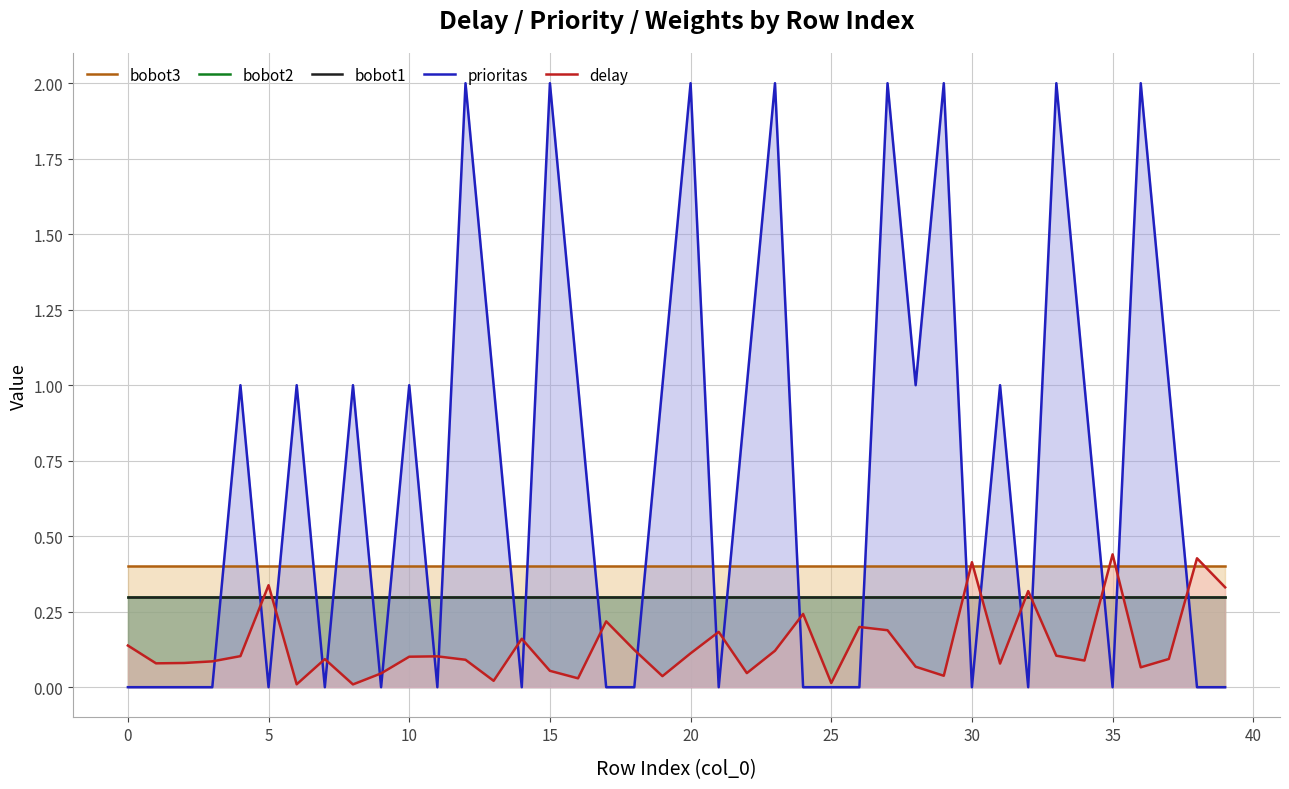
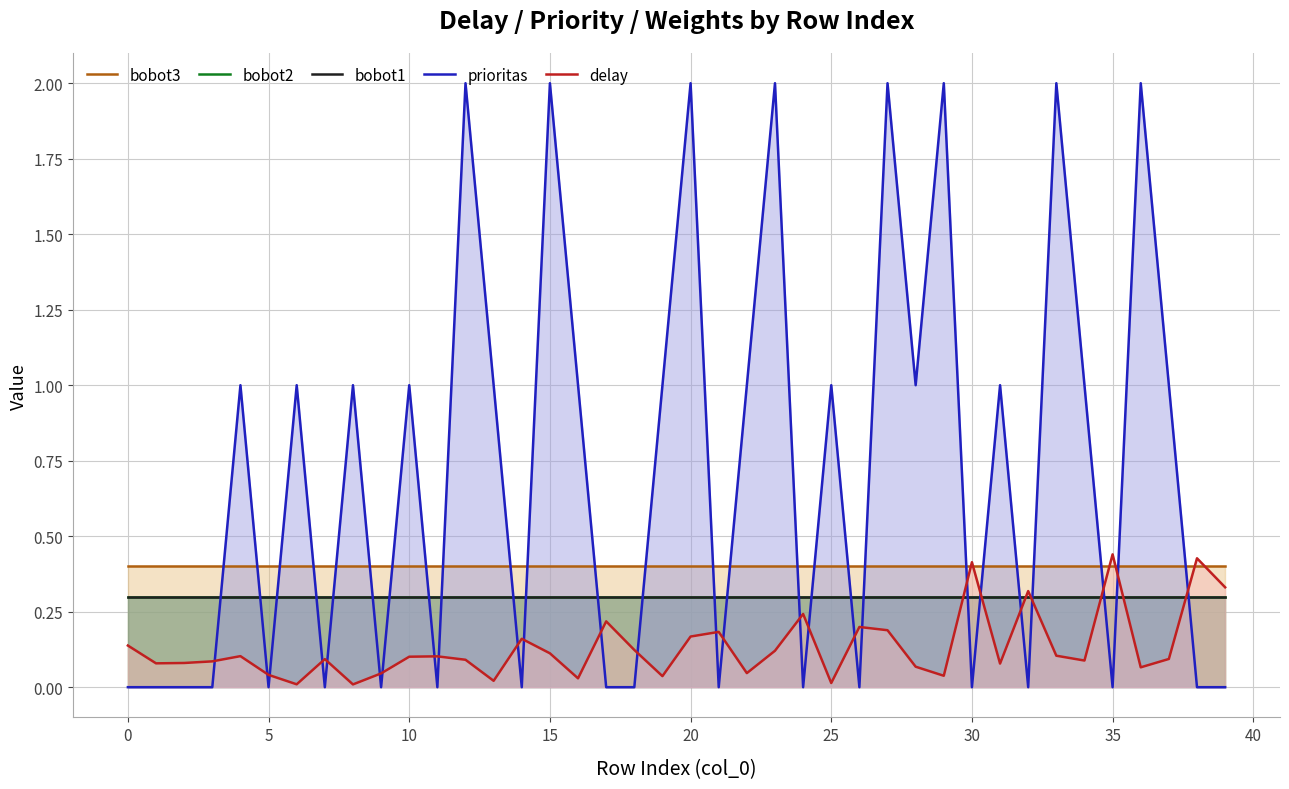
  {
    "bobot3": {
      "0": 0.40,
      "5": 0.40,
      "10": 0.40,
      "15": 0.40,
      "20": 0.40,
      "25": 0.40,
      "30": 0.40,
      "35": 0.40
    },
    "bobot1": {
      "0": 0.30,
      "5": 0.30,
      "10": 0.30,
      "15": 0.30,
      "20": 0.30,
      "25": 0.30,
      "30": 0.30,
      "35": 0.30
    },
    "prioritas": {
      "0": 0,
      "5": 0,
      "10": 1,
      "15": 2,
      "20": 2,
-     "25": 0,
+     "25": 1,
      "30": 0,
      "35": 0
    },
    "delay": {
      "0": 0.14,
-     "5": 0.34,
+     "5": 0.04,
      "10": 0.10,
-     "15": 0.05,
-     "20": 0.11,
+     "15": 0.11,
+     "20": 0.17,
      "25": 0.01,
      "30": 0.41,
      "35": 0.44
    }
  }
